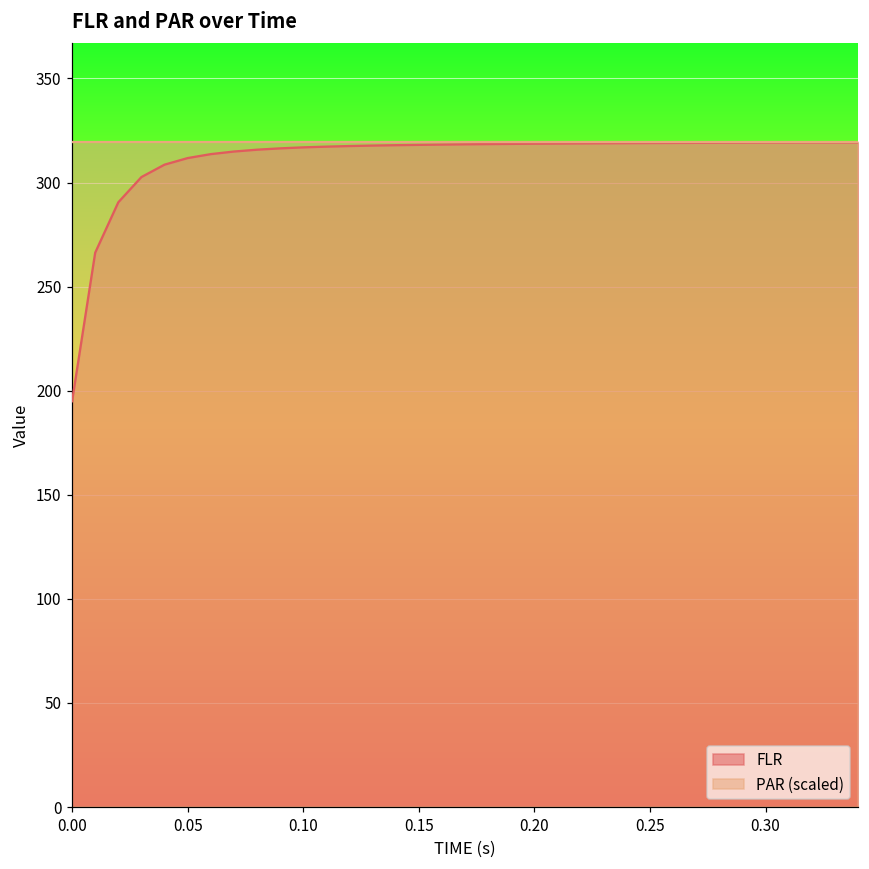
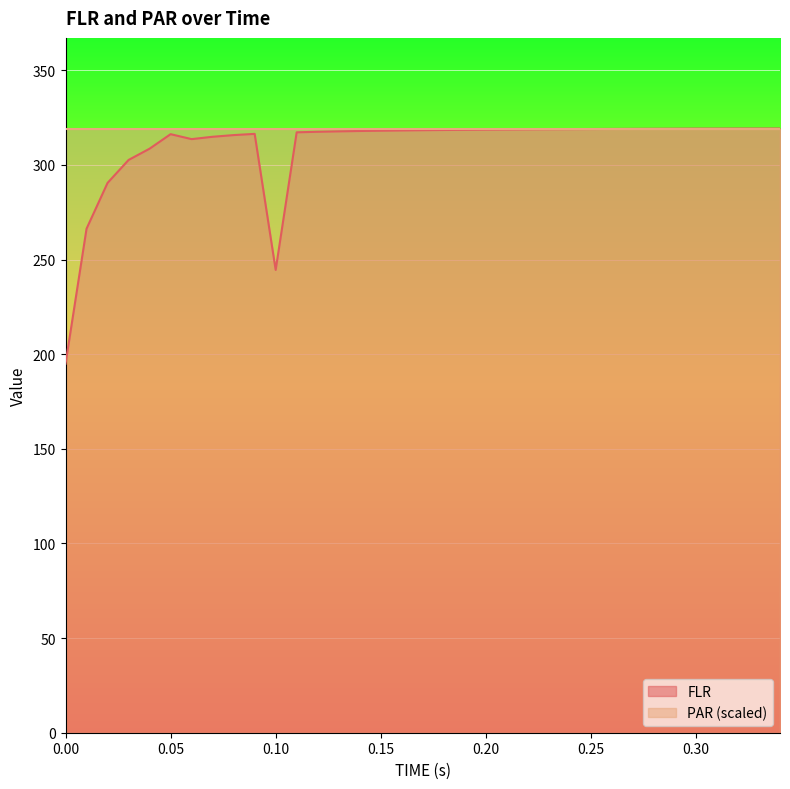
  {
    "FLR": {
      "0.00": 195,
-     "0.05": 312,
-     "0.10": 317
+     "0.05": 316,
+     "0.10": 245
    },
    "PAR (scaled)": {
      "0.00": 319,
      "0.05": 319,
      "0.10": 319
    }
  }
